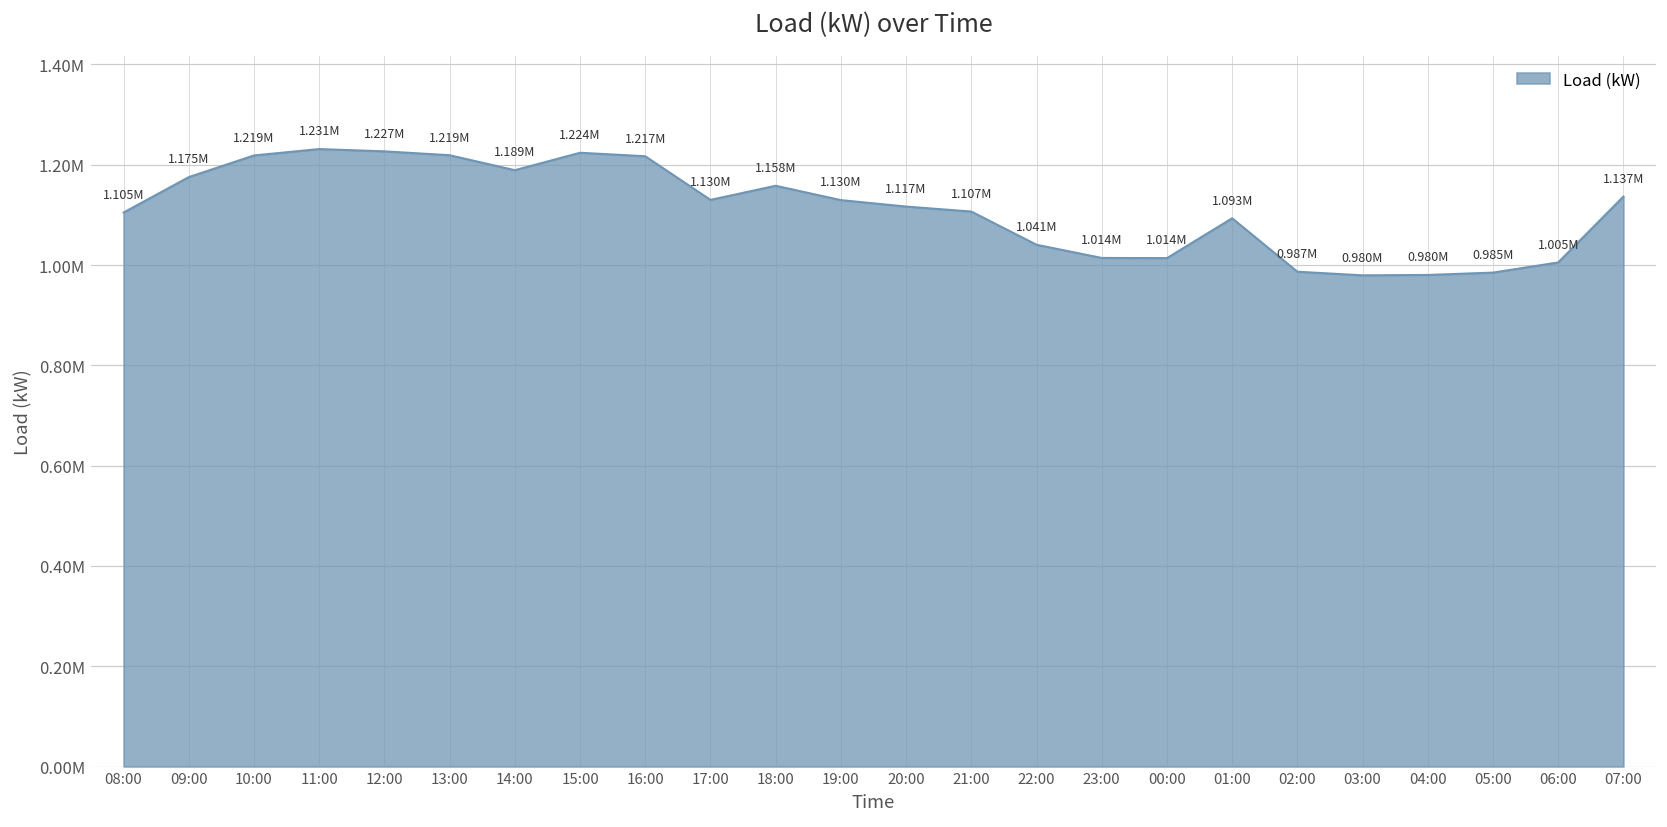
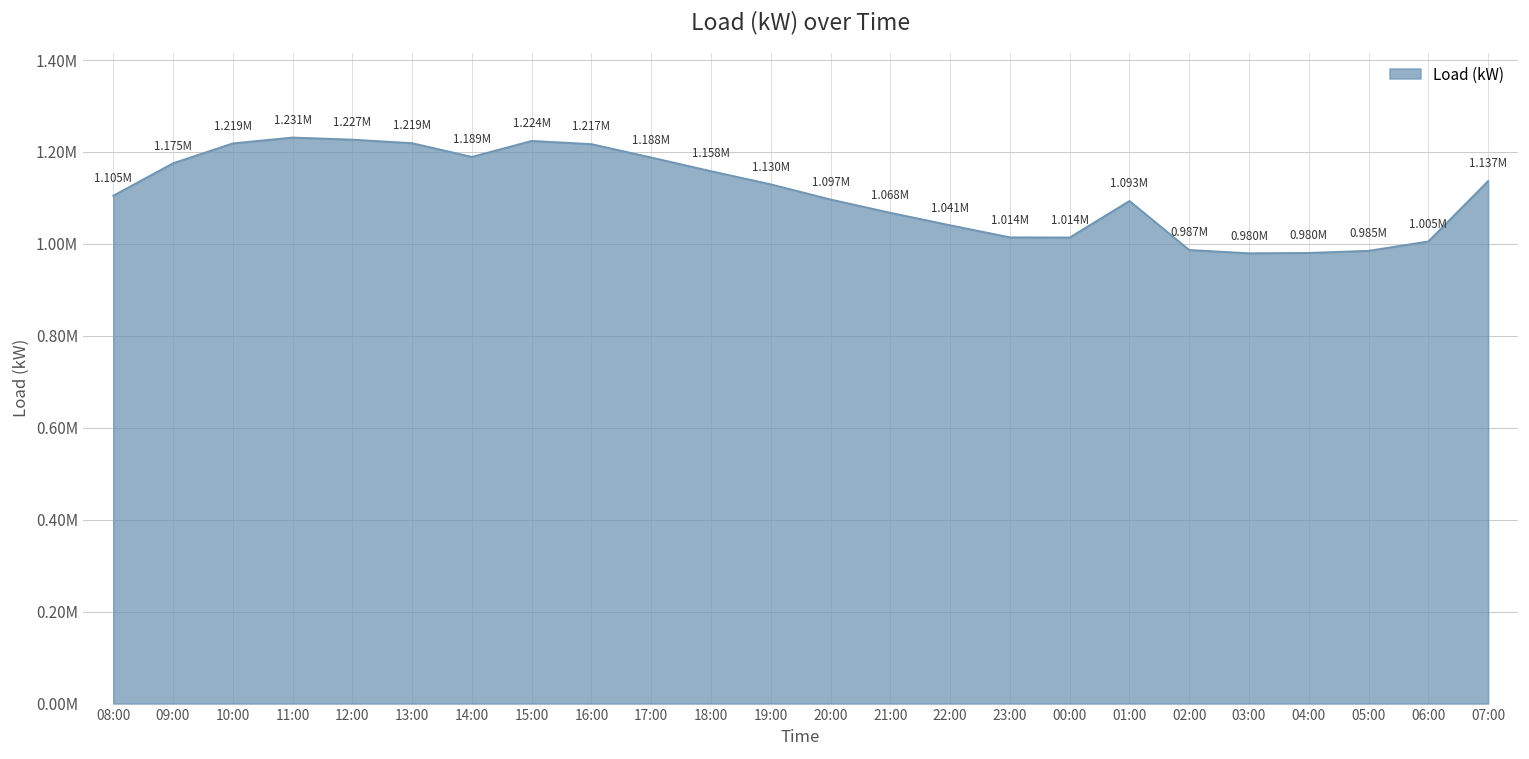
  {
    "08:00": "1.105M",
    "09:00": "1.175M",
    "10:00": "1.219M",
    "11:00": "1.231M",
    "12:00": "1.227M",
    "13:00": "1.219M",
    "14:00": "1.189M",
    "15:00": "1.224M",
    "16:00": "1.217M",
-   "17:00": "1.130M",
+   "17:00": "1.188M",
    "18:00": "1.158M",
    "19:00": "1.130M",
-   "20:00": "1.117M",
-   "21:00": "1.107M",
+   "20:00": "1.097M",
+   "21:00": "1.068M",
    "22:00": "1.041M",
    "23:00": "1.014M",
    "00:00": "1.014M",
    "01:00": "1.093M",
    "02:00": "0.987M",
    "03:00": "0.980M",
    "04:00": "0.980M",
    "05:00": "0.985M",
    "06:00": "1.005M",
    "07:00": "1.137M"
  }
